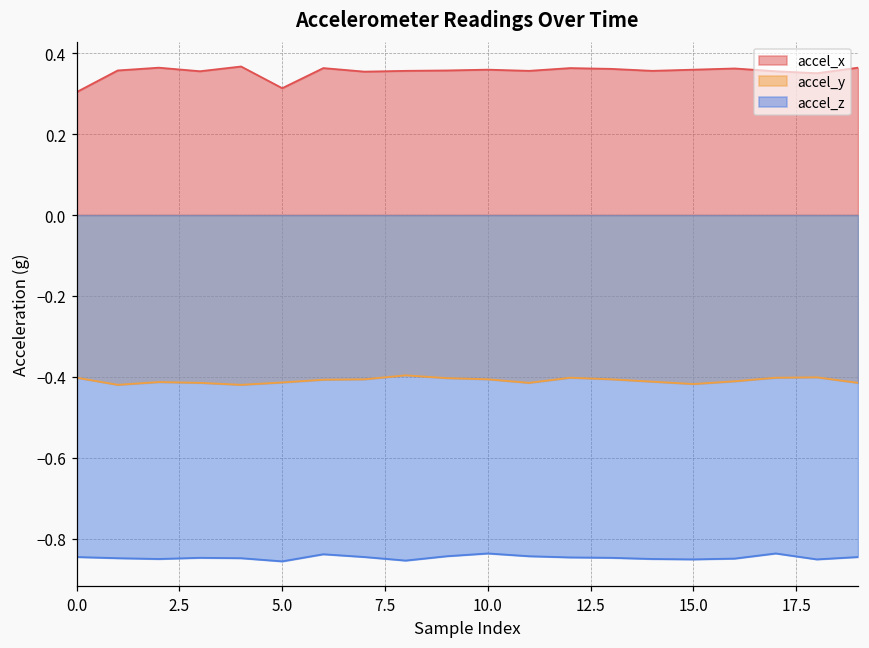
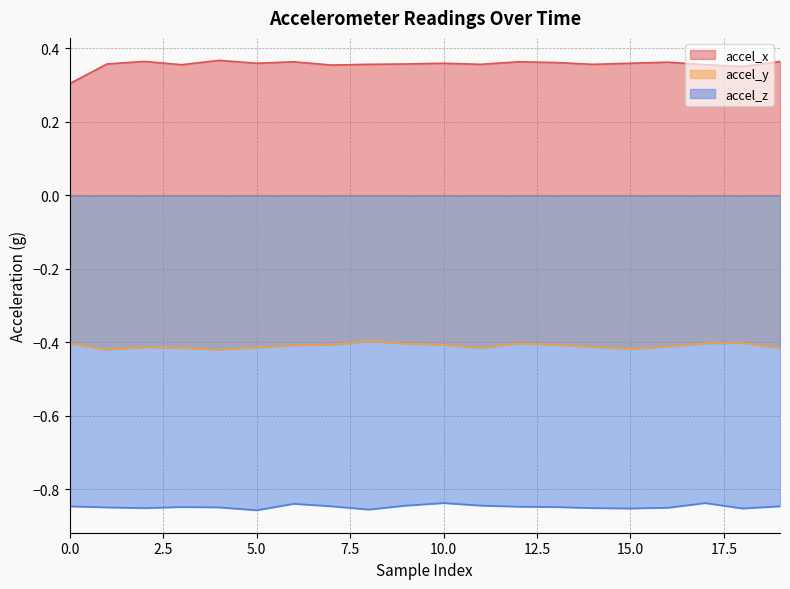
  {
    "accel_x": {
      "0.0": 0.30,
-     "5.0": 0.31,
+     "5.0": 0.36,
      "10.0": 0.36,
      "15.0": 0.36
    }
  }
